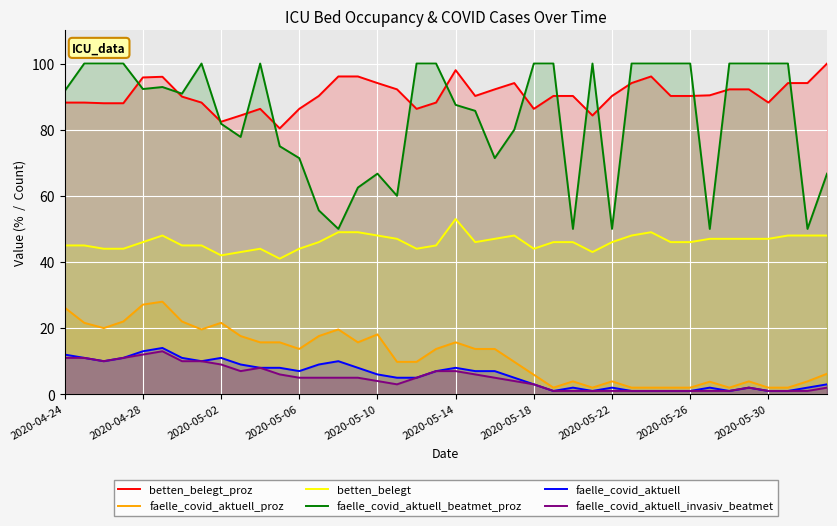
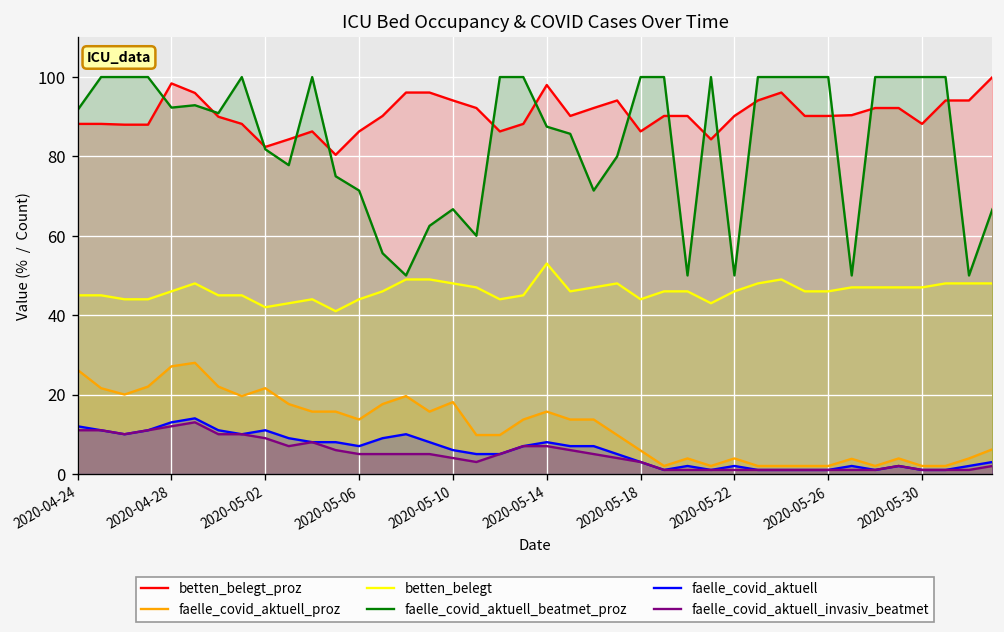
  {
    "betten_belegt_proz": {
      "2020-04-24": 88,
-     "2020-04-28": 96,
+     "2020-04-28": 98,
      "2020-05-06": 86,
      "2020-05-10": 94,
      "2020-05-14": 98,
      "2020-05-18": 86,
      "2020-05-22": 90,
      "2020-05-26": 90,
      "2020-05-30": 88
    },
    "faelle_covid_aktuell_proz": {
      "2020-04-24": 26,
      "2020-04-28": 27,
      "2020-05-02": 22,
      "2020-05-06": 14,
      "2020-05-10": 18,
      "2020-05-14": 16,
      "2020-05-18": 6,
      "2020-05-22": 4,
      "2020-05-26": 2,
      "2020-05-30": 2
    },
    "betten_belegt": {
      "2020-04-24": 45,
      "2020-04-28": 46,
      "2020-05-02": 42,
      "2020-05-06": 44,
      "2020-05-10": 48,
      "2020-05-14": 53,
      "2020-05-18": 44,
      "2020-05-22": 46,
      "2020-05-26": 46,
      "2020-05-30": 47
    },
    "faelle_covid_aktuell_beatmet_proz": {
      "2020-04-24": 92,
      "2020-04-28": 92,
      "2020-05-06": 71,
      "2020-05-10": 67,
      "2020-05-14": 88,
      "2020-05-18": 100,
      "2020-05-22": 50,
      "2020-05-26": 100,
      "2020-05-30": 100
    },
    "faelle_covid_aktuell": {
      "2020-04-24": 12,
      "2020-04-28": 13,
      "2020-05-02": 11,
      "2020-05-06": 7,
      "2020-05-10": 6,
      "2020-05-14": 8,
      "2020-05-22": 2
    },
    "faelle_covid_aktuell_invasiv_beatmet": {
      "2020-04-24": 11,
      "2020-04-28": 12,
      "2020-05-02": 9,
      "2020-05-06": 5,
      "2020-05-10": 4,
      "2020-05-14": 7,
      "2020-05-22": 1
    }
  }
